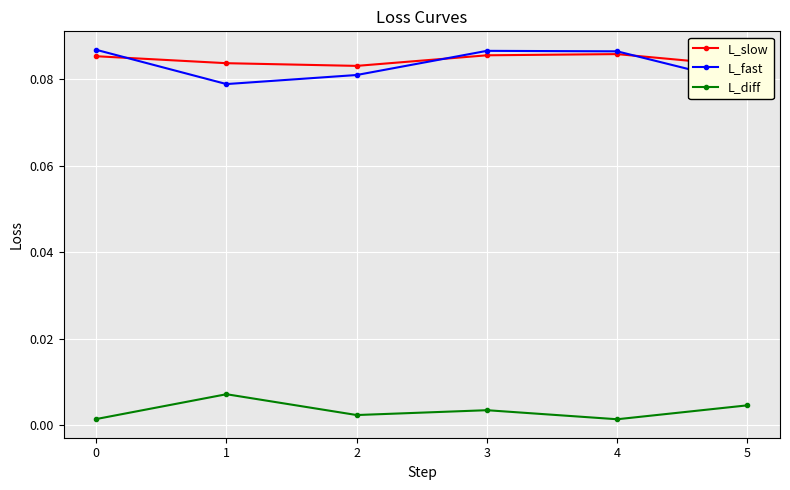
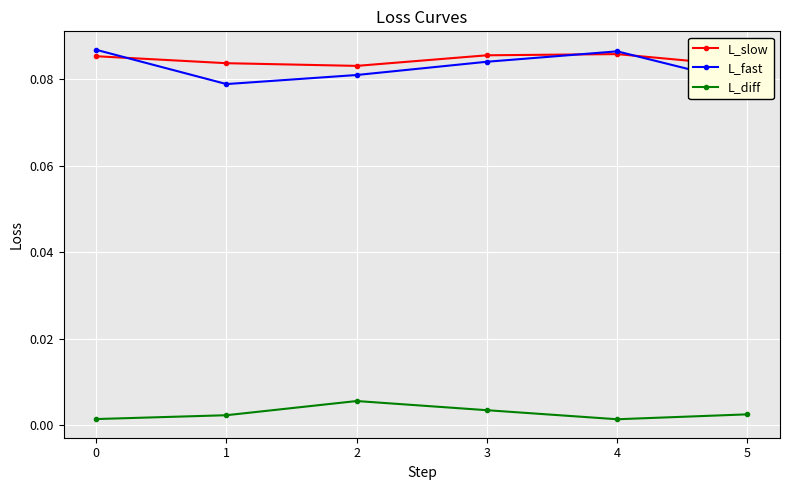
  {
    "L_slow": {
      "0": 0.085,
      "1": 0.084,
      "2": 0.083,
      "3": 0.086,
      "4": 0.086
    },
    "L_fast": {
      "0": 0.087,
      "1": 0.079,
      "2": 0.081,
-     "3": 0.087,
+     "3": 0.084,
      "4": 0.086
    },
    "L_diff": {
      "0": 0.001,
-     "1": 0.007,
-     "2": 0.002,
+     "1": 0.002,
+     "2": 0.006,
      "3": 0.004,
      "4": 0.001,
-     "5": 0.005
+     "5": 0.003
    }
  }
